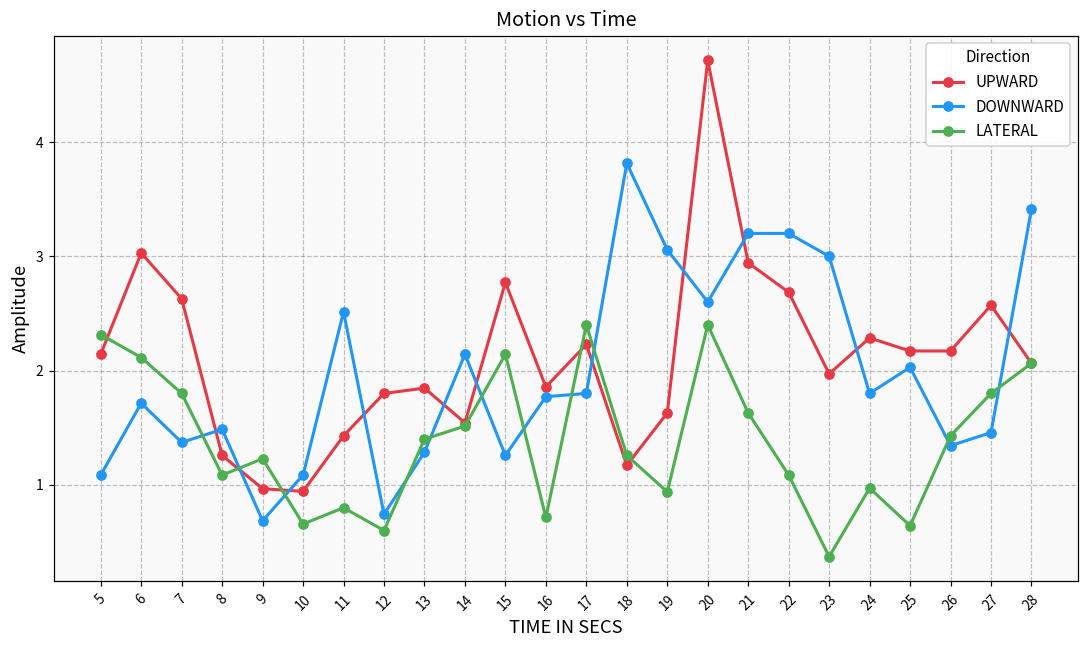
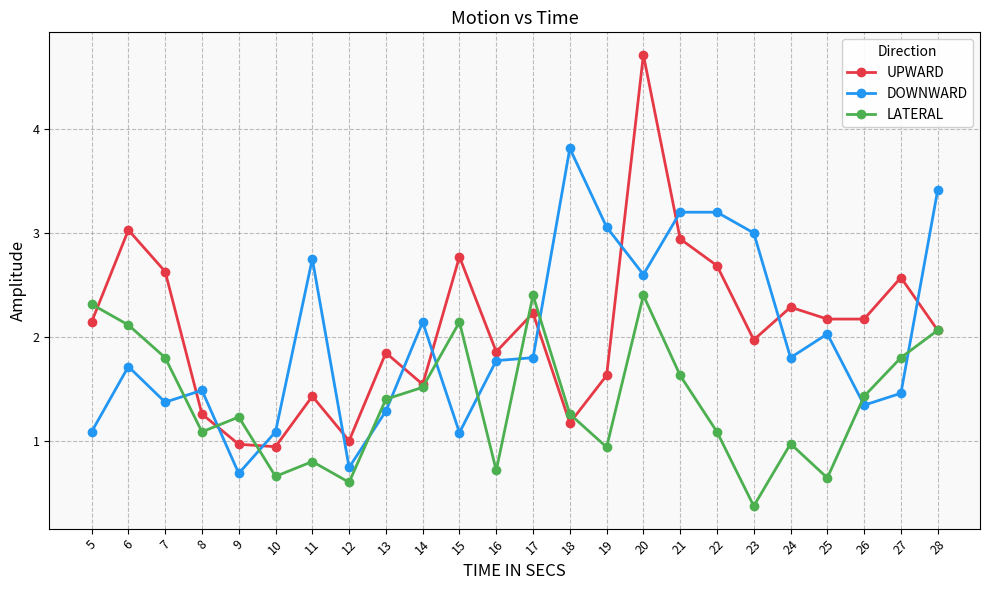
  {
    "UPWARD": {
      "5": 2.14,
      "6": 3.03,
      "7": 2.63,
      "8": 1.26,
      "9": 0.97,
      "10": 0.94,
      "11": 1.43,
-     "12": 1.8,
+     "12": 1.0,
      "13": 1.85,
      "14": 1.54,
      "15": 2.77,
      "16": 1.86,
      "17": 2.23,
      "18": 1.17,
      "19": 1.63,
      "20": 4.7,
      "21": 2.94,
      "22": 2.7,
      "23": 1.97,
      "24": 2.3,
      "25": 2.17,
      "26": 2.17,
      "27": 2.57
    },
    "DOWNWARD": {
      "5": 1.09,
      "6": 1.71,
      "7": 1.37,
      "8": 1.49,
      "9": 0.69,
      "10": 1.09,
-     "11": 2.51,
+     "11": 2.75,
      "12": 0.74,
      "13": 1.29,
      "14": 2.14,
-     "15": 1.26,
+     "15": 1.08,
      "16": 1.77,
      "17": 1.80,
      "18": 3.81,
      "19": 3.06,
      "20": 2.60,
      "21": 3.20,
      "22": 3.20,
      "23": 3.00,
      "24": 1.80,
      "25": 2.03,
      "26": 1.34,
      "27": 1.46,
      "28": 3.41
    },
    "LATERAL": {
      "5": 2.31,
      "6": 2.11,
      "7": 1.80,
      "8": 1.09,
      "9": 1.23,
      "10": 0.66,
      "11": 0.80,
      "12": 0.60,
      "13": 1.40,
      "14": 1.51,
      "15": 2.14,
      "16": 0.71,
      "17": 2.40,
      "18": 1.26,
      "19": 0.94,
      "20": 2.40,
      "21": 1.63,
      "22": 1.09,
      "23": 0.37,
      "24": 0.97,
      "25": 0.64,
      "26": 1.43,
      "27": 1.80
    }
  }
